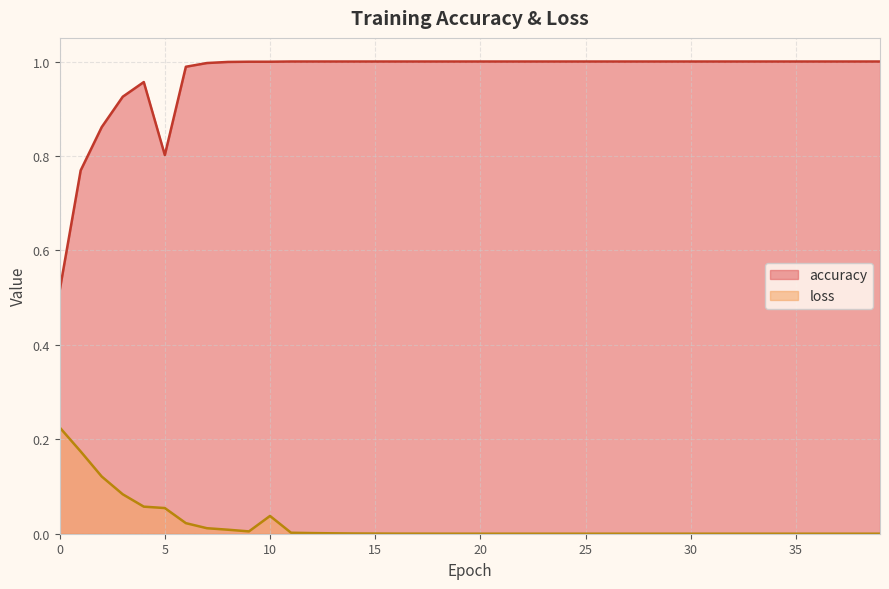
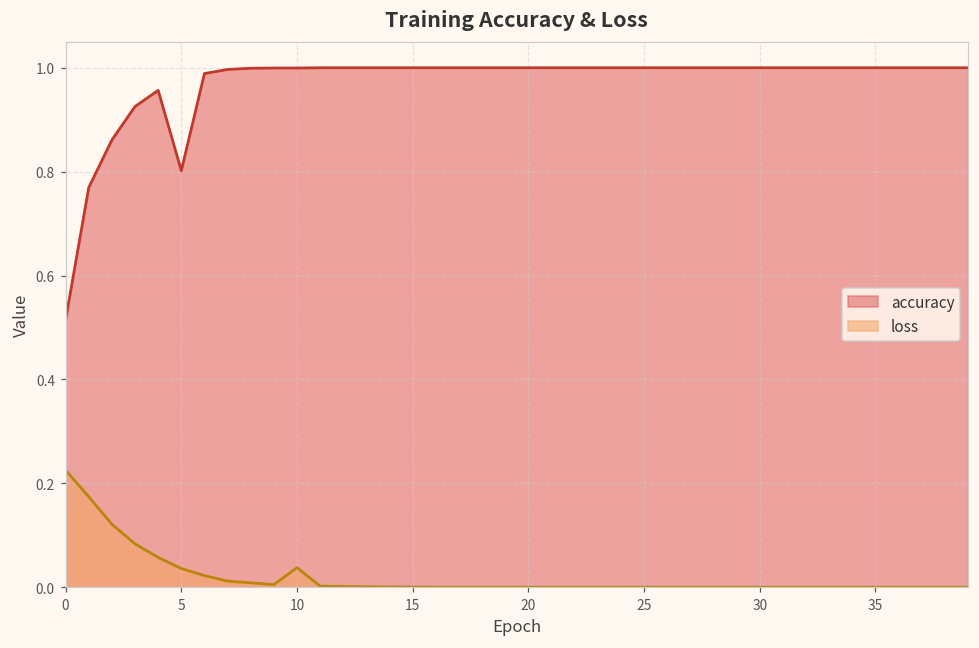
  {
    "accuracy": {
      "0": 0.51,
      "5": 0.80,
      "10": 1.00,
      "15": 1.00,
      "20": 1.00,
      "25": 1.00,
      "30": 1.00,
      "35": 1.00
    },
    "loss": {
      "0": 0.23,
-     "5": 0.05,
+     "5": 0.04,
      "10": 0.04,
      "15": 0.00,
      "20": 0.00,
      "25": 0.00,
      "30": 0.00,
      "35": 0.00
    }
  }
